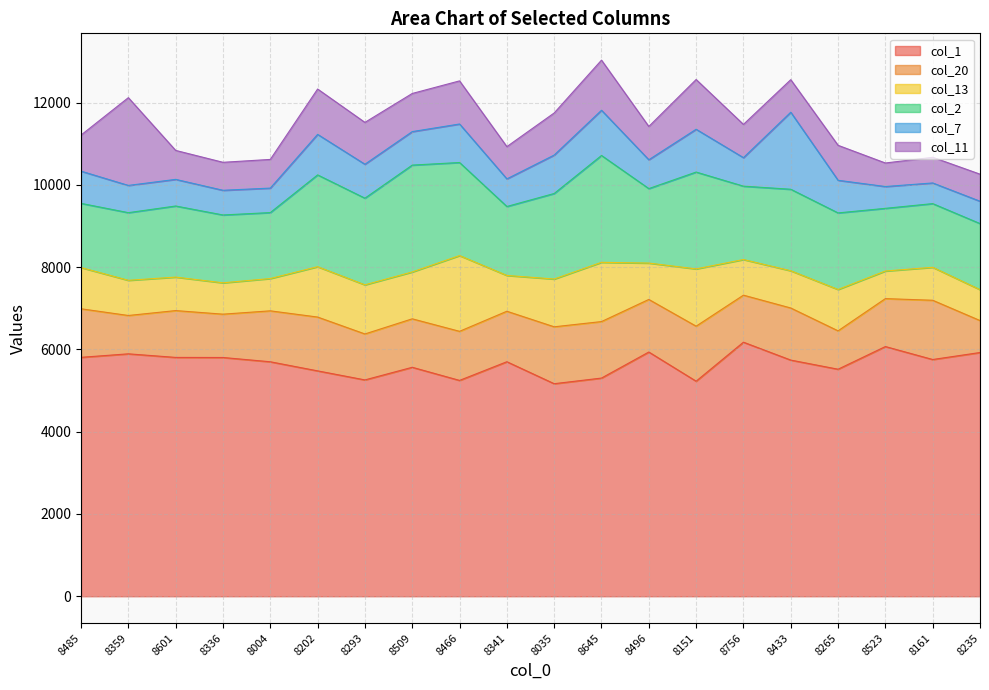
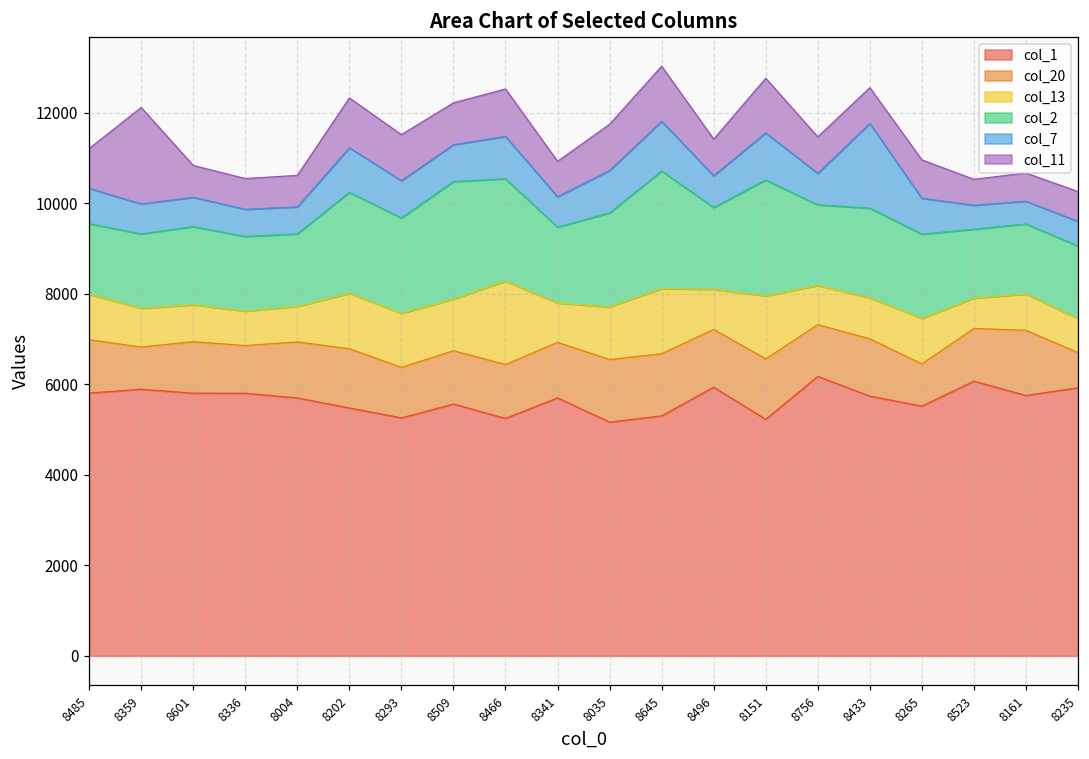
  {
    "col_13": {
      "8485": 1000,
      "8359": 900,
      "8601": 800,
      "8336": 800,
      "8004": 800,
      "8202": 1200,
      "8293": 1200,
      "8509": 1100,
      "8466": 1800,
      "8341": 900,
      "8035": 1200,
      "8645": 1400,
      "8496": 900,
      "8151": 1400,
      "8756": 900,
      "8433": 900,
      "8265": 1000,
      "8523": 700,
      "8161": 800,
      "8235": 800
    },
    "col_2": {
      "8485": 1600,
      "8359": 1600,
      "8601": 1700,
      "8336": 1600,
      "8004": 1600,
      "8202": 2200,
      "8293": 2100,
      "8509": 2600,
      "8466": 2300,
      "8341": 1700,
      "8035": 2100,
      "8645": 2600,
      "8496": 1800,
-     "8151": 2400,
+     "8151": 2600,
      "8756": 1800,
      "8433": 2000,
      "8265": 1900,
      "8523": 1500,
      "8161": 1500,
      "8235": 1600
    },
    "col_7": {
      "8485": 800,
      "8359": 700,
      "8601": 600,
      "8336": 600,
      "8004": 600,
      "8202": 1000,
      "8293": 800,
      "8509": 800,
      "8466": 900,
      "8341": 700,
      "8035": 900,
      "8645": 1100,
      "8496": 700,
      "8151": 1000,
      "8756": 700,
      "8433": 1900,
      "8265": 800,
      "8523": 500,
      "8161": 500,
      "8235": 500
    },
    "col_11": {
      "8485": 900,
      "8359": 2100,
      "8601": 700,
      "8336": 700,
      "8004": 700,
      "8202": 1100,
      "8293": 1000,
      "8509": 900,
      "8466": 1000,
      "8341": 800,
      "8035": 1000,
      "8645": 1200,
      "8496": 800,
      "8151": 1200,
      "8756": 800,
      "8433": 800,
      "8265": 900,
      "8523": 600,
      "8235": 700
    }
  }
